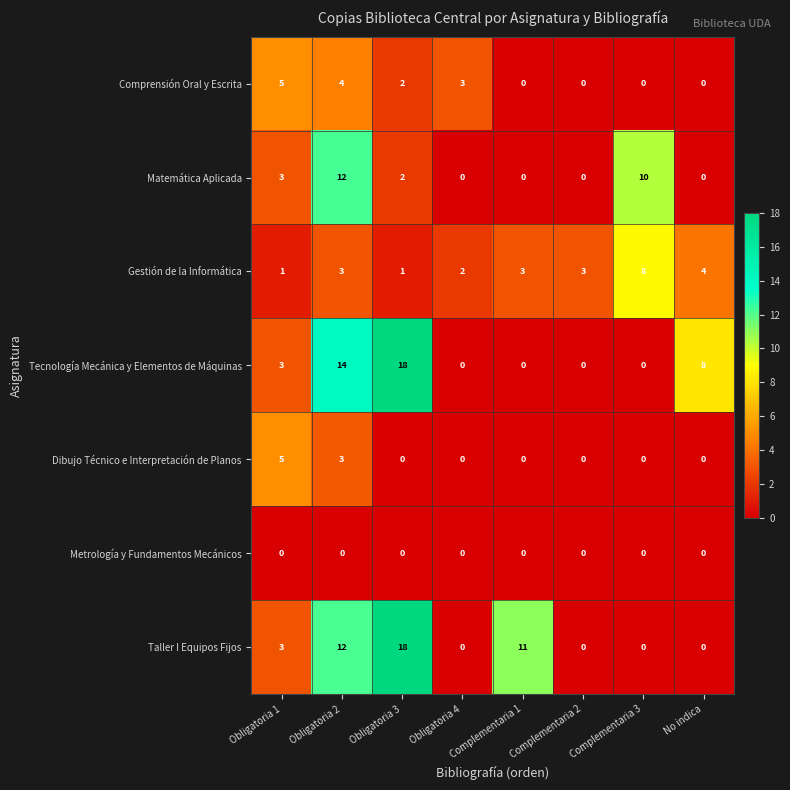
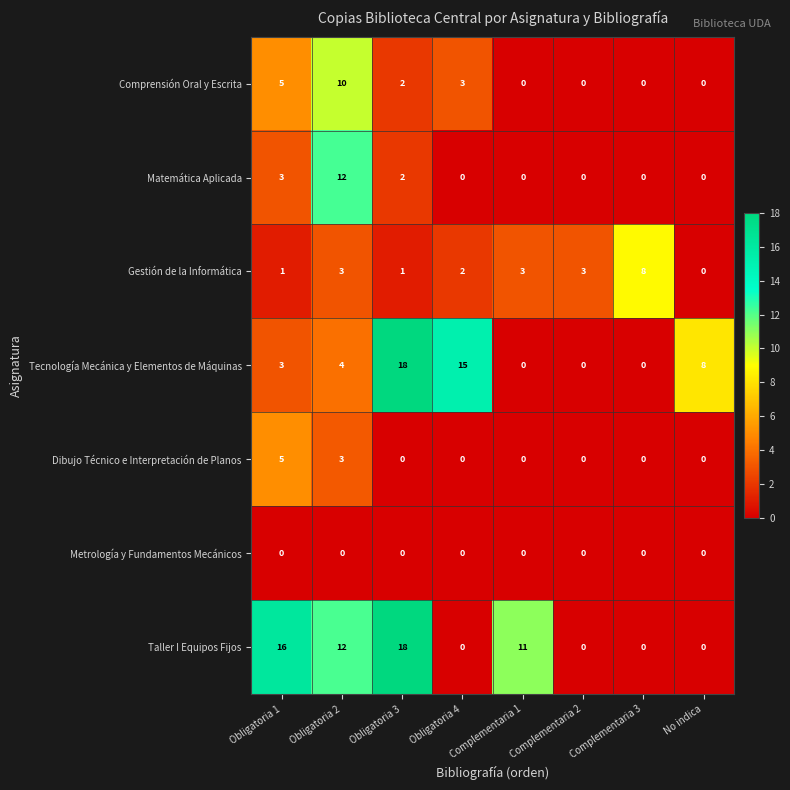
  {
    "Comprensión Oral y Escrita": {
      "Obligatoria 1": 5,
-     "Obligatoria 2": 4,
+     "Obligatoria 2": 10,
      "Obligatoria 3": 2,
      "Obligatoria 4": 3,
      "Complementaria 1": 0,
      "Complementaria 2": 0,
      "Complementaria 3": 0,
      "No indica": 0
    },
    "Matemática Aplicada": {
      "Obligatoria 1": 3,
      "Obligatoria 2": 12,
      "Obligatoria 3": 2,
      "Obligatoria 4": 0,
      "Complementaria 1": 0,
      "Complementaria 2": 0,
-     "Complementaria 3": 10,
+     "Complementaria 3": 0,
      "No indica": 0
    },
    "Gestión de la Informática": {
      "Obligatoria 1": 1,
      "Obligatoria 2": 3,
      "Obligatoria 3": 1,
      "Obligatoria 4": 2,
      "Complementaria 1": 3,
      "Complementaria 2": 3,
      "Complementaria 3": 8,
-     "No indica": 4
+     "No indica": 0
    },
    "Tecnología Mecánica y Elementos de Máquinas": {
      "Obligatoria 1": 3,
-     "Obligatoria 2": 14,
+     "Obligatoria 2": 4,
      "Obligatoria 3": 18,
-     "Obligatoria 4": 0,
+     "Obligatoria 4": 15,
      "Complementaria 1": 0,
      "Complementaria 2": 0,
      "Complementaria 3": 0,
      "No indica": 8
    },
    "Dibujo Técnico e Interpretación de Planos": {
      "Obligatoria 1": 5,
      "Obligatoria 2": 3,
      "Obligatoria 3": 0,
      "Obligatoria 4": 0,
      "Complementaria 1": 0,
      "Complementaria 2": 0,
      "Complementaria 3": 0,
      "No indica": 0
    },
    "Metrología y Fundamentos Mecánicos": {
      "Obligatoria 1": 0,
      "Obligatoria 2": 0,
      "Obligatoria 3": 0,
      "Obligatoria 4": 0,
      "Complementaria 1": 0,
      "Complementaria 2": 0,
      "Complementaria 3": 0,
      "No indica": 0
    },
    "Taller I Equipos Fijos": {
-     "Obligatoria 1": 3,
+     "Obligatoria 1": 16,
      "Obligatoria 2": 12,
      "Obligatoria 3": 18,
      "Obligatoria 4": 0,
      "Complementaria 1": 11,
      "Complementaria 2": 0,
      "Complementaria 3": 0,
      "No indica": 0
    }
  }
